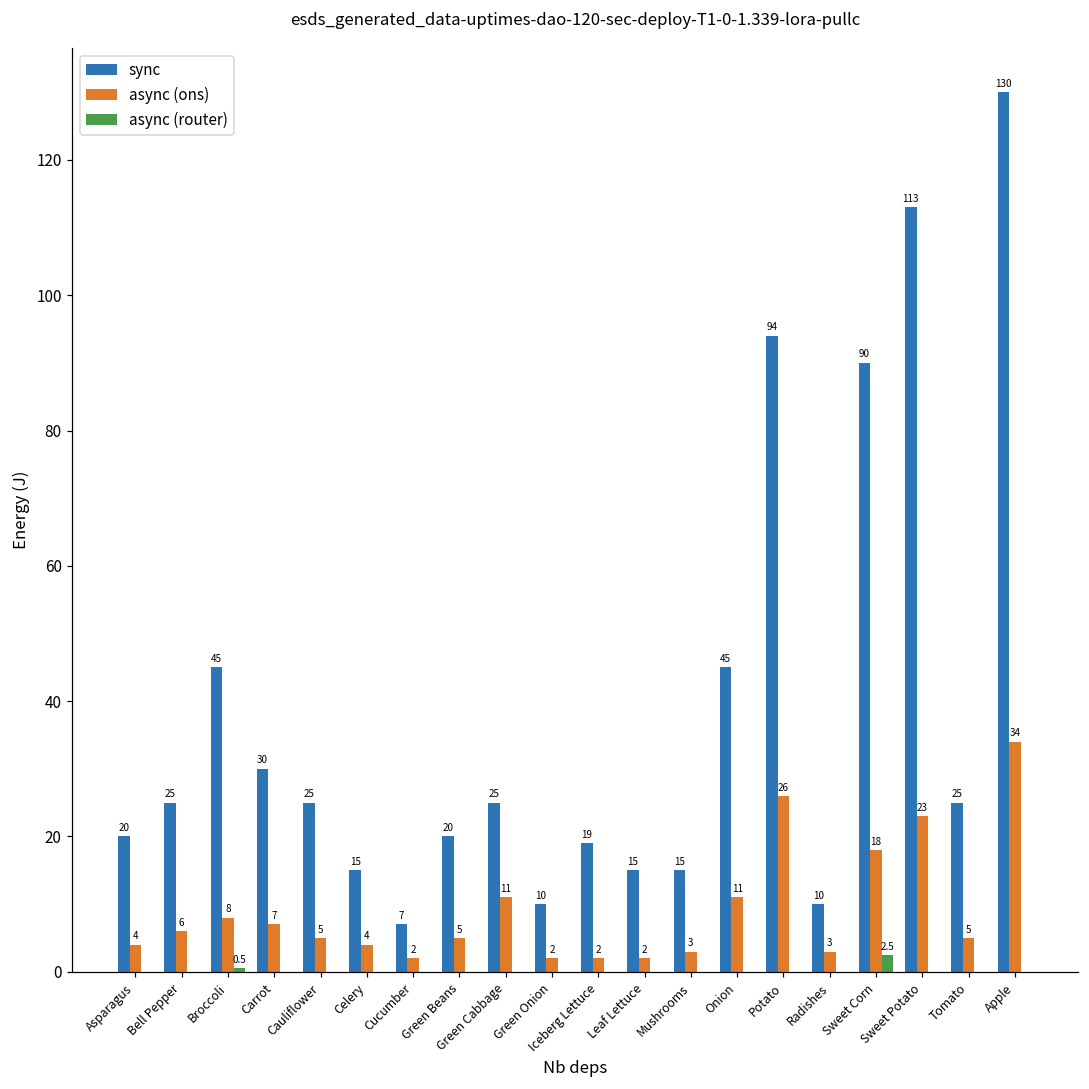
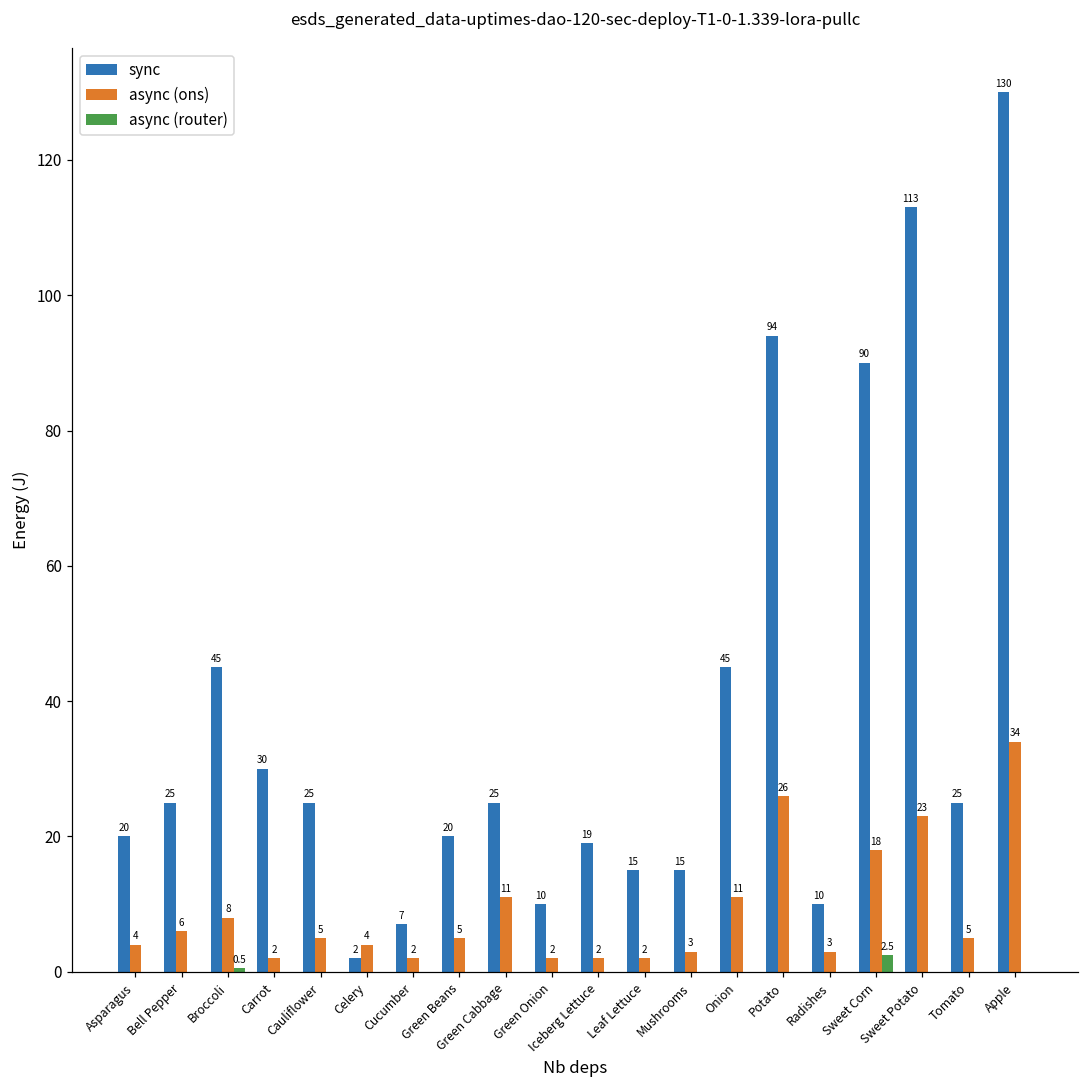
  {
    "sync": {
      "Asparagus": 20,
      "Bell Pepper": 25,
      "Broccoli": 45,
      "Carrot": 30,
      "Cauliflower": 25,
-     "Celery": 15,
+     "Celery": 2,
      "Cucumber": 7,
      "Green Beans": 20,
      "Green Cabbage": 25,
      "Green Onion": 10,
      "Iceberg Lettuce": 19,
      "Leaf Lettuce": 15,
      "Mushrooms": 15,
      "Onion": 45,
      "Potato": 94,
      "Radishes": 10,
      "Sweet Corn": 90,
      "Sweet Potato": 113,
      "Tomato": 25,
      "Apple": 130
    },
    "async (ons)": {
      "Asparagus": 4,
      "Bell Pepper": 6,
      "Broccoli": 8,
-     "Carrot": 7,
+     "Carrot": 2,
      "Cauliflower": 5,
      "Celery": 4,
      "Cucumber": 2,
      "Green Beans": 5,
      "Green Cabbage": 11,
      "Green Onion": 2,
      "Iceberg Lettuce": 2,
      "Leaf Lettuce": 2,
      "Mushrooms": 3,
      "Onion": 11,
      "Potato": 26,
      "Radishes": 3,
      "Sweet Corn": 18,
      "Sweet Potato": 23,
      "Tomato": 5,
      "Apple": 34
    },
    "async (router)": {
      "Broccoli": 0.5,
      "Sweet Corn": 2.5
    }
  }
